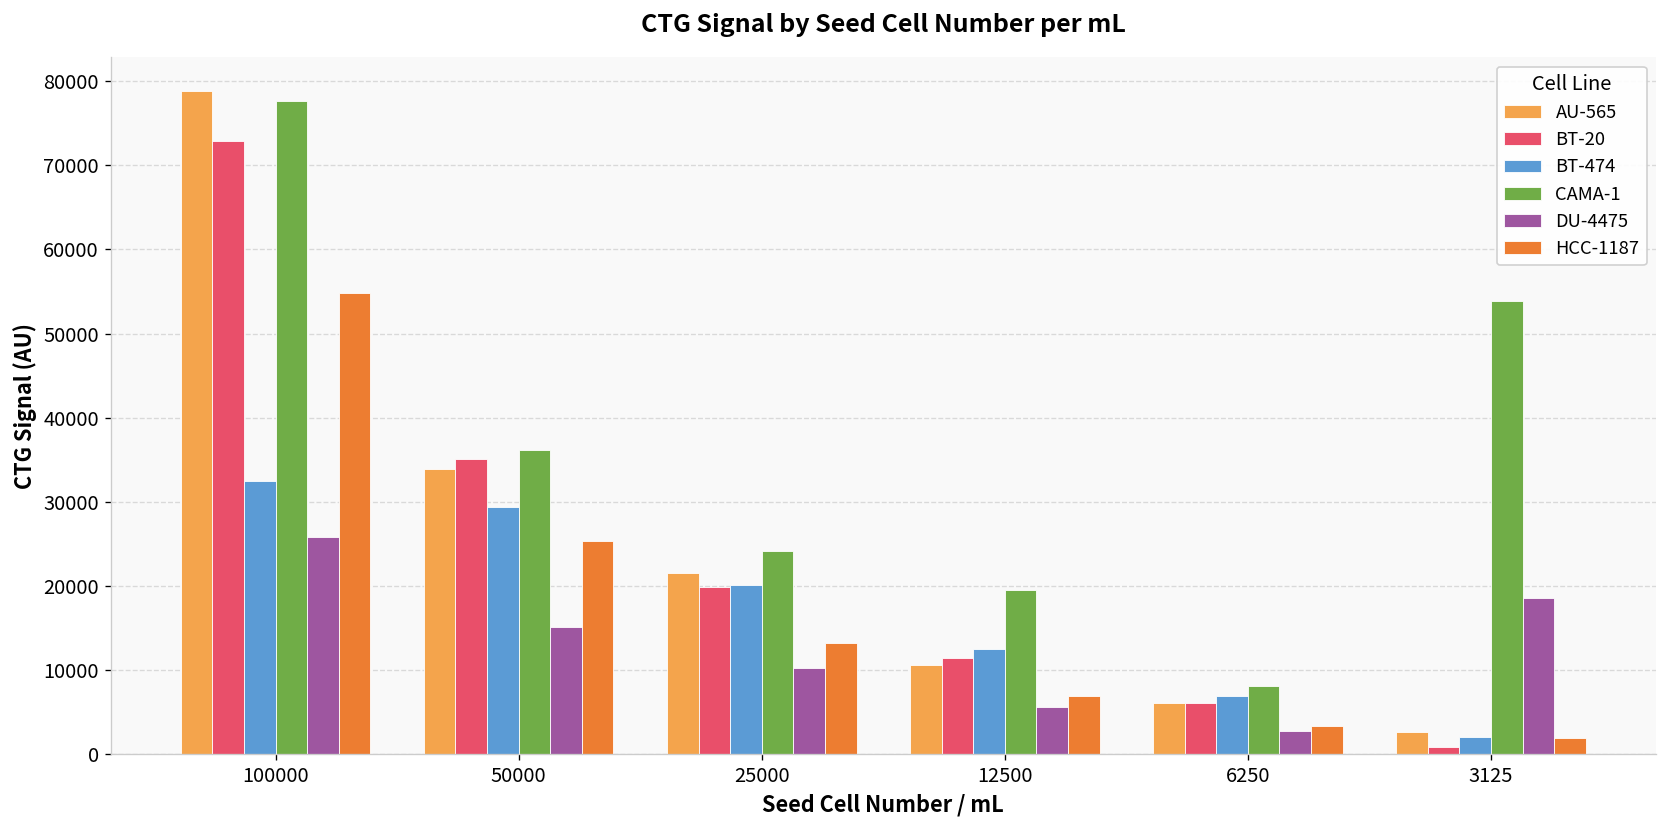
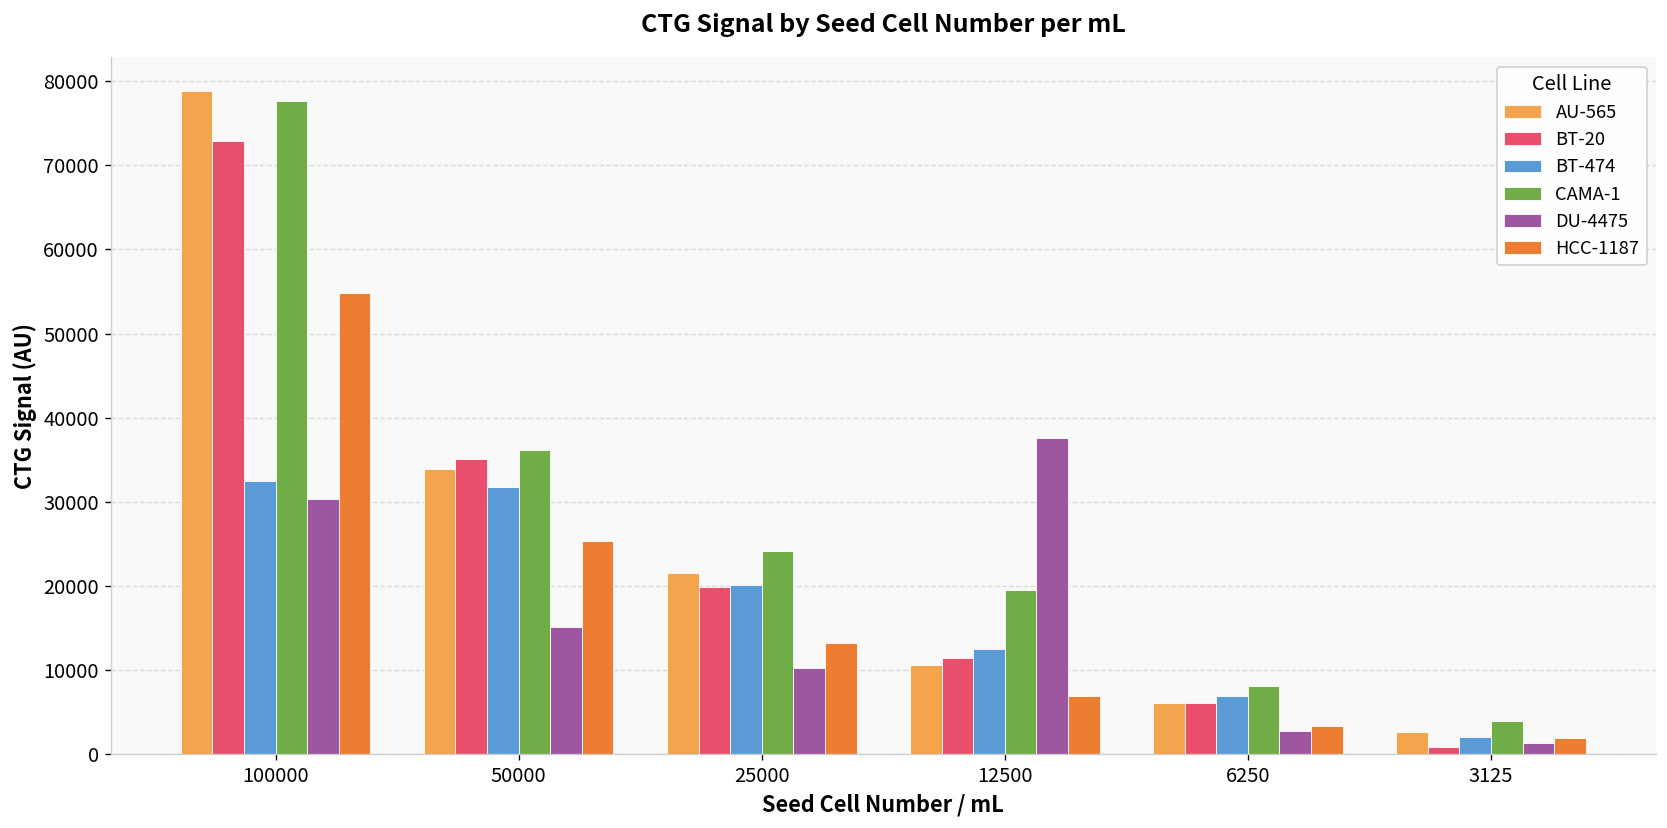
  {
    "BT-20": {
      "100000": 73000,
      "50000": 35000,
      "25000": 20000,
      "12500": 11000,
      "6250": 6000,
      "3125": 1000
    },
    "BT-474": {
      "100000": 33000,
-     "50000": 29000,
+     "50000": 32000,
      "25000": 20000,
      "12500": 13000,
      "6250": 7000,
      "3125": 2000
    },
    "CAMA-1": {
      "100000": 78000,
      "50000": 36000,
      "25000": 24000,
      "12500": 20000,
      "6250": 8000,
-     "3125": 54000
+     "3125": 4000
    },
    "DU-4475": {
-     "100000": 26000,
+     "100000": 30000,
      "50000": 15000,
      "25000": 10000,
-     "12500": 6000,
+     "12500": 38000,
      "6250": 3000,
-     "3125": 19000
+     "3125": 1000
    }
  }
